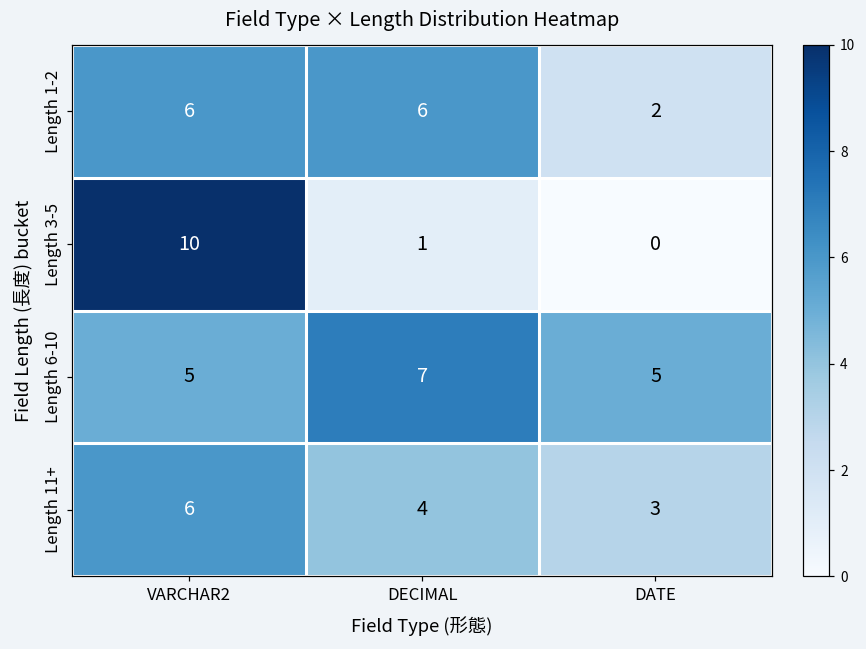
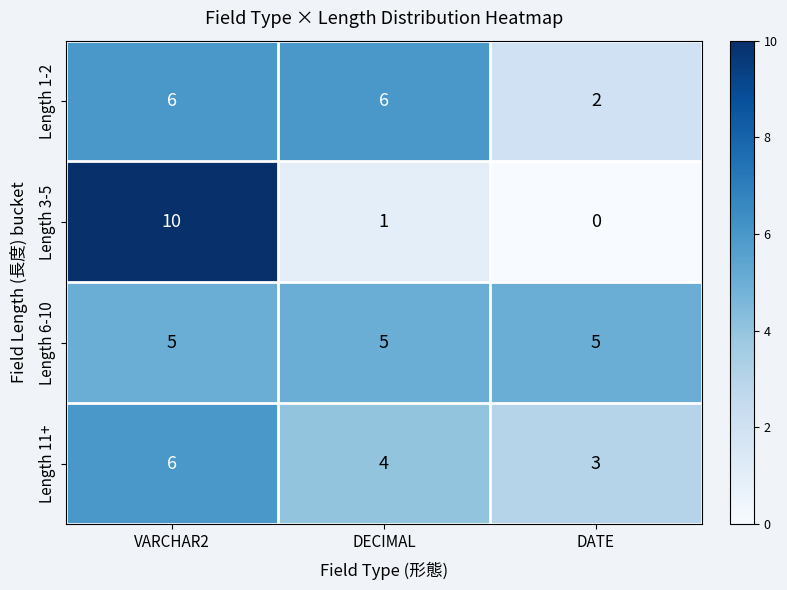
  {
    "Length 1-2": {
      "VARCHAR2": 6,
      "DECIMAL": 6,
      "DATE": 2
    },
    "Length 3-5": {
      "VARCHAR2": 10,
      "DECIMAL": 1,
      "DATE": 0
    },
    "Length 6-10": {
      "VARCHAR2": 5,
-     "DECIMAL": 7,
+     "DECIMAL": 5,
      "DATE": 5
    },
    "Length 11+": {
      "VARCHAR2": 6,
      "DECIMAL": 4,
      "DATE": 3
    }
  }
